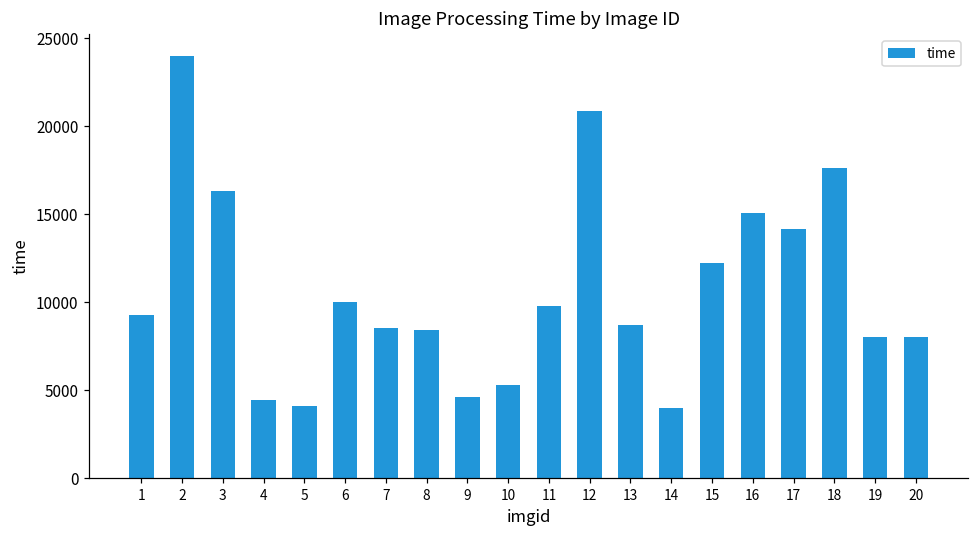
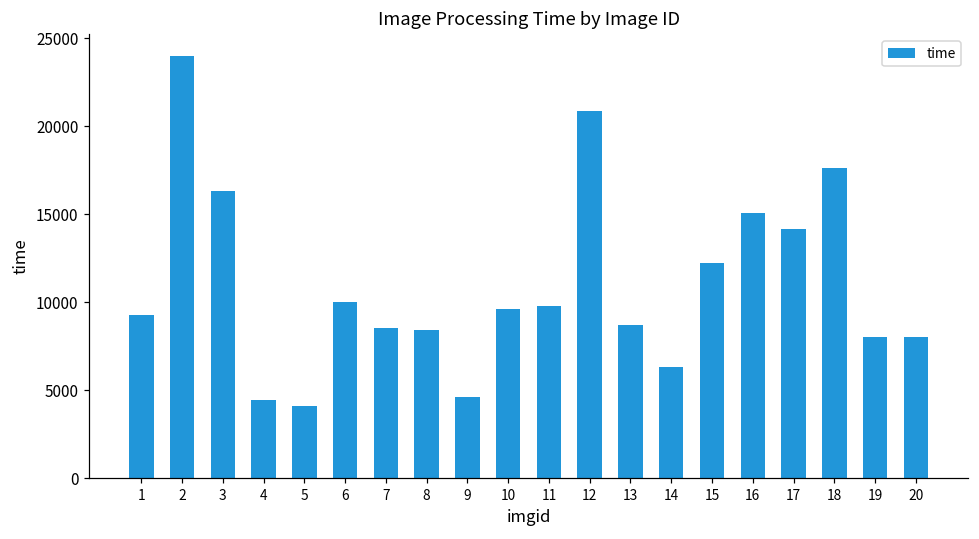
  {
    "1": 9300,
    "2": 24000,
    "3": 16300,
    "4": 4500,
    "5": 4100,
    "6": 10000,
    "7": 8500,
    "8": 8400,
    "9": 4600,
-   "10": 5300,
+   "10": 9600,
    "11": 9800,
    "12": 20900,
    "13": 8700,
-   "14": 4000,
+   "14": 6300,
    "15": 12200,
    "16": 15100,
    "17": 14200,
    "18": 17600,
    "19": 8000,
    "20": 8000
  }
